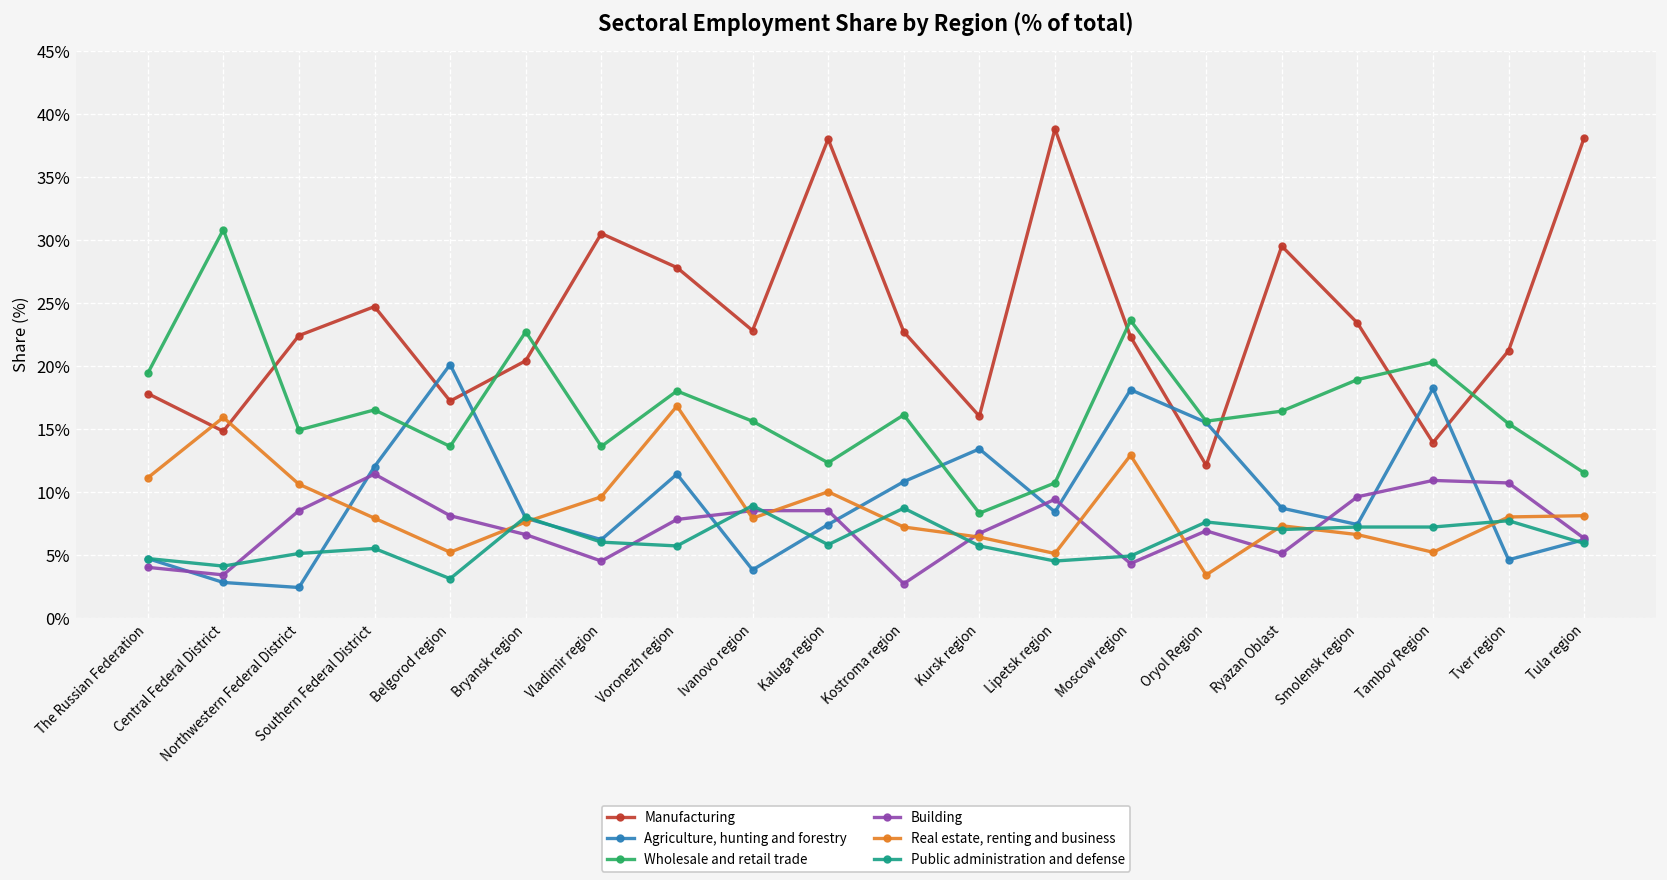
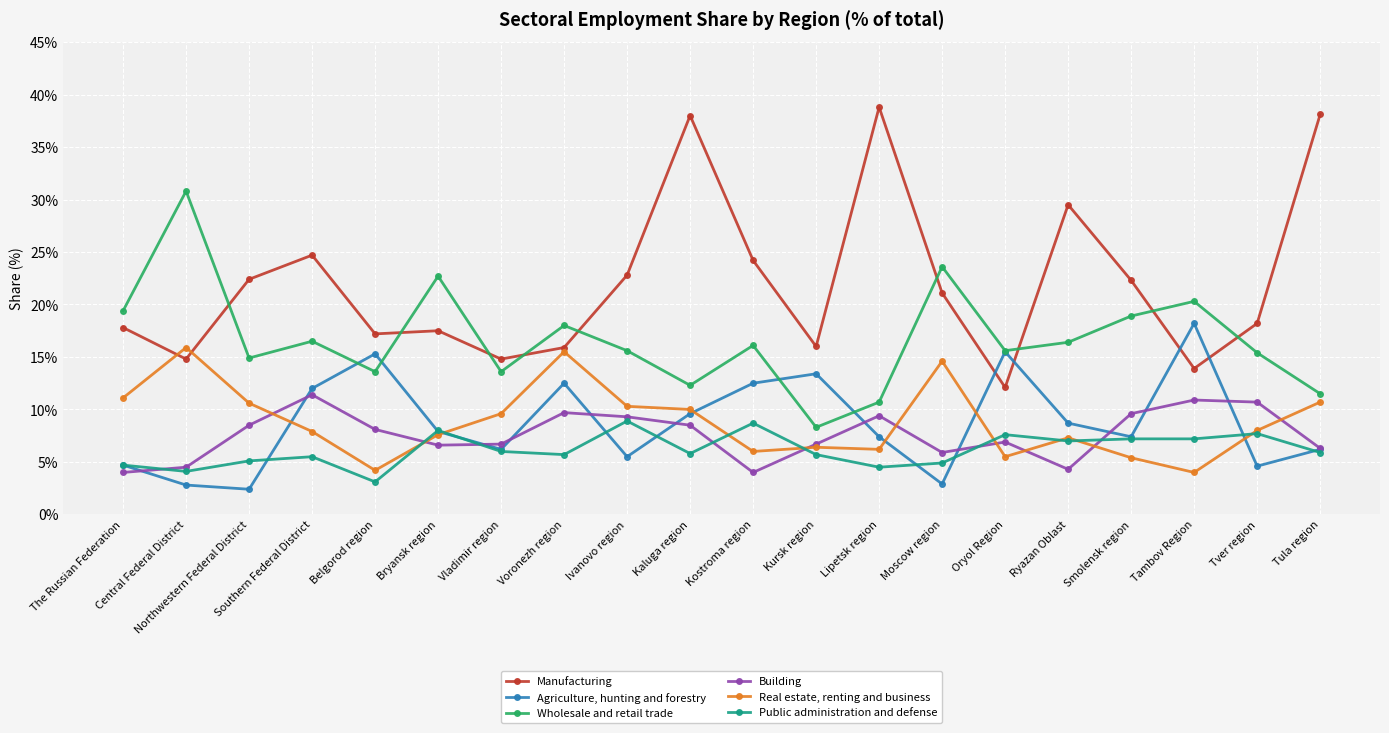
  {
    "Manufacturing": {
      "The Russian Federation": "17.8%",
      "Central Federal District": "14.8%",
      "Northwestern Federal District": "22.4%",
      "Southern Federal District": "24.7%",
      "Belgorod region": "17.2%",
-     "Bryansk region": "20.4%",
-     "Vladimir region": "30.5%",
-     "Voronezh region": "27.8%",
+     "Bryansk region": "17.5%",
+     "Vladimir region": "14.8%",
+     "Voronezh region": "15.9%",
      "Ivanovo region": "22.8%",
      "Kaluga region": "38.0%",
-     "Kostroma region": "22.7%",
+     "Kostroma region": "24.2%",
      "Kursk region": "16.0%",
      "Lipetsk region": "38.8%",
-     "Moscow region": "22.3%",
+     "Moscow region": "21.1%",
      "Oryol Region": "12.1%",
      "Ryazan Oblast": "29.5%",
-     "Smolensk region": "23.4%",
+     "Smolensk region": "22.3%",
      "Tambov Region": "13.9%",
-     "Tver region": "21.2%",
+     "Tver region": "18.2%",
      "Tula region": "38.1%"
    },
    "Agriculture, hunting and forestry": {
      "Central Federal District": "2.8%",
      "Northwestern Federal District": "2.4%",
      "Southern Federal District": "12.0%",
-     "Belgorod region": "20.1%",
-     "Voronezh region": "11.4%",
-     "Ivanovo region": "3.8%",
-     "Kaluga region": "7.4%",
-     "Kostroma region": "10.8%",
+     "Belgorod region": "15.3%",
+     "Voronezh region": "12.5%",
+     "Ivanovo region": "5.5%",
+     "Kaluga region": "9.6%",
+     "Kostroma region": "12.5%",
      "Kursk region": "13.4%",
-     "Lipetsk region": "8.4%",
-     "Moscow region": "18.1%",
+     "Lipetsk region": "7.4%",
+     "Moscow region": "2.9%",
      "Ryazan Oblast": "8.7%",
      "Tambov Region": "18.2%",
      "Tver region": "4.6%"
    },
    "Building": {
      "The Russian Federation": "4.0%",
-     "Central Federal District": "3.4%",
+     "Central Federal District": "4.5%",
      "Northwestern Federal District": "8.5%",
      "Southern Federal District": "11.4%",
      "Belgorod region": "8.1%",
      "Bryansk region": "6.6%",
-     "Vladimir region": "4.5%",
-     "Voronezh region": "7.8%",
-     "Ivanovo region": "8.5%",
+     "Vladimir region": "6.7%",
+     "Voronezh region": "9.7%",
+     "Ivanovo region": "9.3%",
      "Kaluga region": "8.5%",
-     "Kostroma region": "2.7%",
+     "Kostroma region": "4.0%",
      "Kursk region": "6.7%",
      "Lipetsk region": "9.4%",
-     "Moscow region": "4.3%",
+     "Moscow region": "5.9%",
      "Oryol Region": "6.9%",
-     "Ryazan Oblast": "5.1%",
+     "Ryazan Oblast": "4.3%",
      "Smolensk region": "9.6%",
      "Tambov Region": "10.9%",
      "Tver region": "10.7%"
    },
    "Real estate, renting and business": {
      "The Russian Federation": "11.1%",
      "Central Federal District": "15.9%",
      "Northwestern Federal District": "10.6%",
      "Southern Federal District": "7.9%",
-     "Belgorod region": "5.2%",
+     "Belgorod region": "4.2%",
      "Bryansk region": "7.6%",
      "Vladimir region": "9.6%",
-     "Voronezh region": "16.8%",
-     "Ivanovo region": "7.9%",
+     "Voronezh region": "15.5%",
+     "Ivanovo region": "10.3%",
      "Kaluga region": "10.0%",
-     "Kostroma region": "7.2%",
+     "Kostroma region": "6.0%",
      "Kursk region": "6.4%",
-     "Lipetsk region": "5.1%",
-     "Moscow region": "12.9%",
-     "Oryol Region": "3.4%",
+     "Lipetsk region": "6.2%",
+     "Moscow region": "14.6%",
+     "Oryol Region": "5.5%",
      "Ryazan Oblast": "7.3%",
-     "Smolensk region": "6.6%",
-     "Tambov Region": "5.2%",
+     "Smolensk region": "5.4%",
+     "Tambov Region": "4.0%",
      "Tver region": "8.0%",
-     "Tula region": "8.1%"
+     "Tula region": "10.7%"
    }
  }
